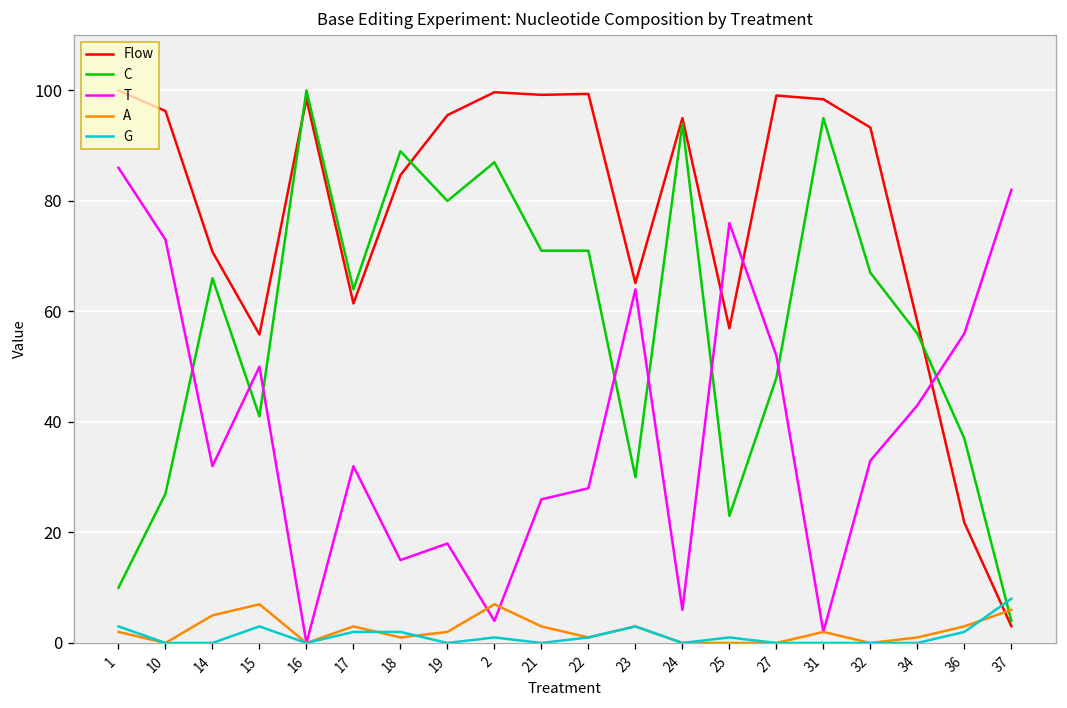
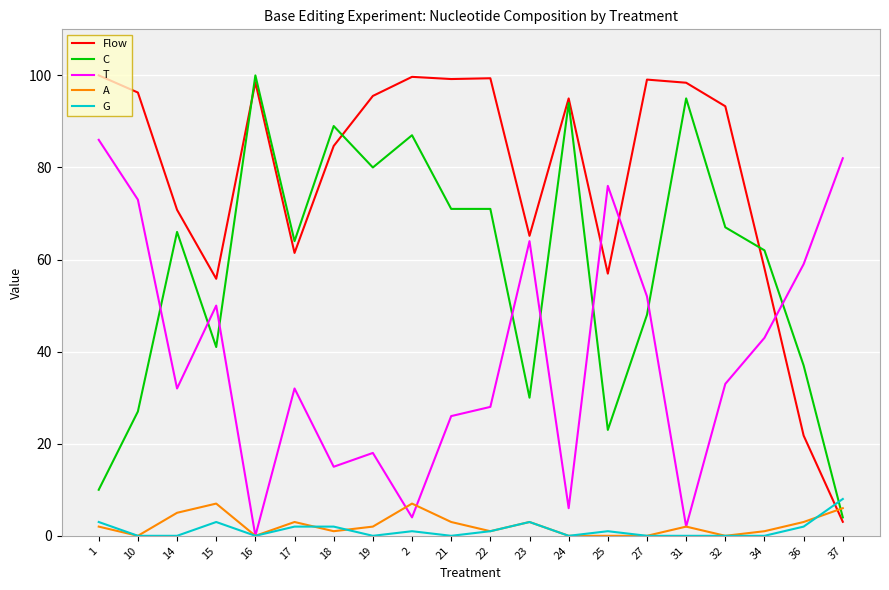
  {
    "Flow": {
      "10": 96,
      "14": 71,
      "15": 56,
      "16": 98,
      "17": 61,
      "18": 85,
      "19": 96,
      "2": 100,
      "21": 99,
      "22": 99,
      "23": 65,
      "24": 95,
      "25": 57,
      "27": 99,
      "31": 98,
      "32": 93,
      "34": 58,
      "36": 22,
      "37": 3
    },
    "C": {
      "1": 10,
      "10": 27,
      "14": 66,
      "15": 41,
      "16": 100,
      "17": 64,
      "18": 89,
      "19": 80,
      "2": 87,
      "21": 71,
      "22": 71,
      "23": 30,
      "24": 94,
      "25": 23,
      "27": 48,
      "31": 95,
      "32": 67,
-     "34": 56,
+     "34": 62,
      "36": 37,
      "37": 4
    },
    "T": {
      "1": 86,
      "10": 73,
      "14": 32,
      "15": 50,
      "17": 32,
      "18": 15,
      "19": 18,
      "2": 4,
      "21": 26,
      "22": 28,
      "23": 64,
      "24": 6,
      "25": 76,
      "27": 52,
      "32": 33,
      "34": 43,
-     "36": 56,
+     "36": 59,
      "37": 82
    },
    "A": {
      "1": 2,
      "14": 5,
      "15": 7,
      "17": 3,
      "18": 1,
      "19": 2,
      "2": 7,
      "21": 3,
      "25": 0,
      "34": 1,
      "36": 3,
      "37": 6
    },
    "G": {
      "1": 3,
      "14": 0,
      "15": 3,
      "17": 2,
      "18": 2,
      "19": 0,
      "2": 1,
      "21": 0,
      "25": 1,
      "31": 0,
      "34": 0,
      "36": 2,
      "37": 8
    }
  }
